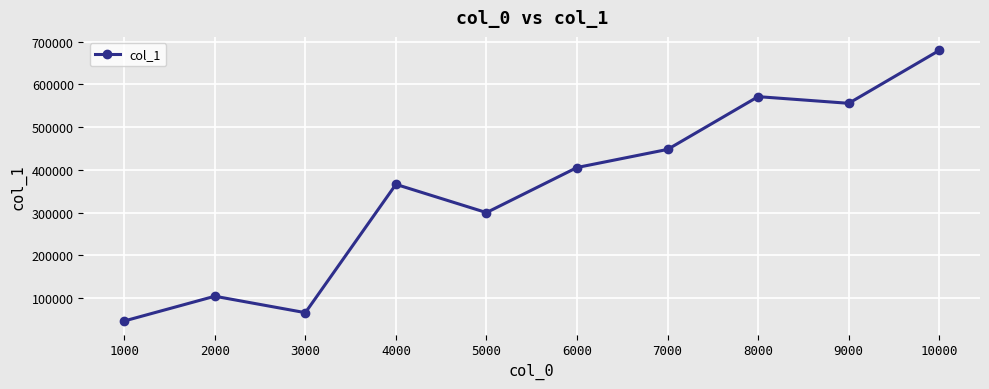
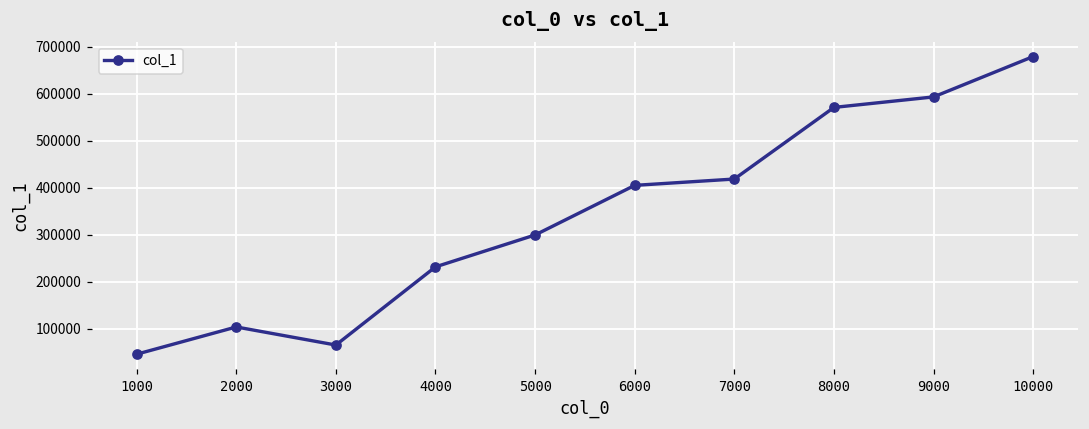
  {
    "1000": 50000,
    "2000": 100000,
    "3000": 70000,
-   "4000": 370000,
+   "4000": 230000,
    "5000": 300000,
    "6000": 410000,
-   "7000": 450000,
+   "7000": 420000,
    "8000": 570000,
-   "9000": 560000,
+   "9000": 590000,
    "10000": 680000
  }
